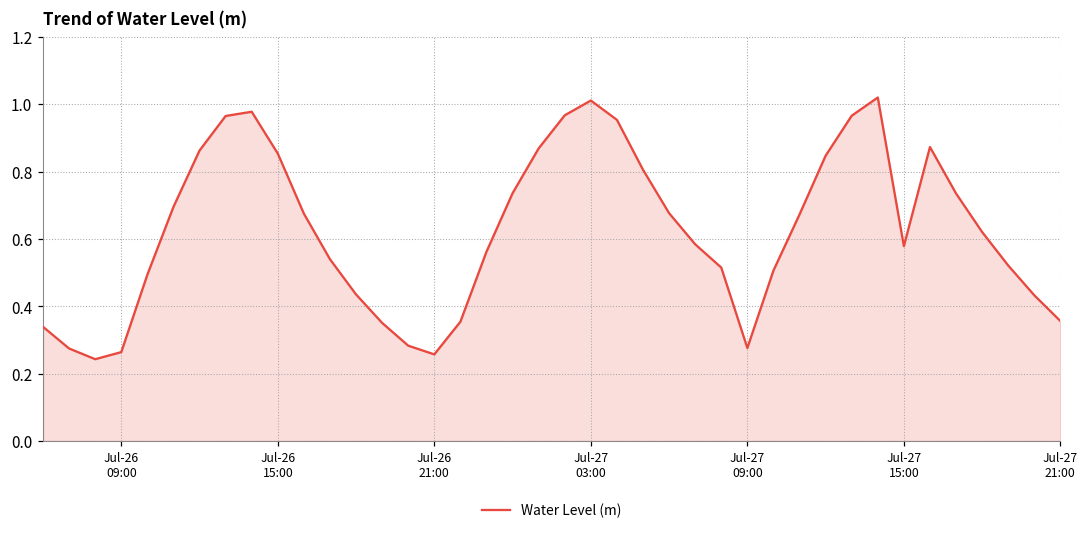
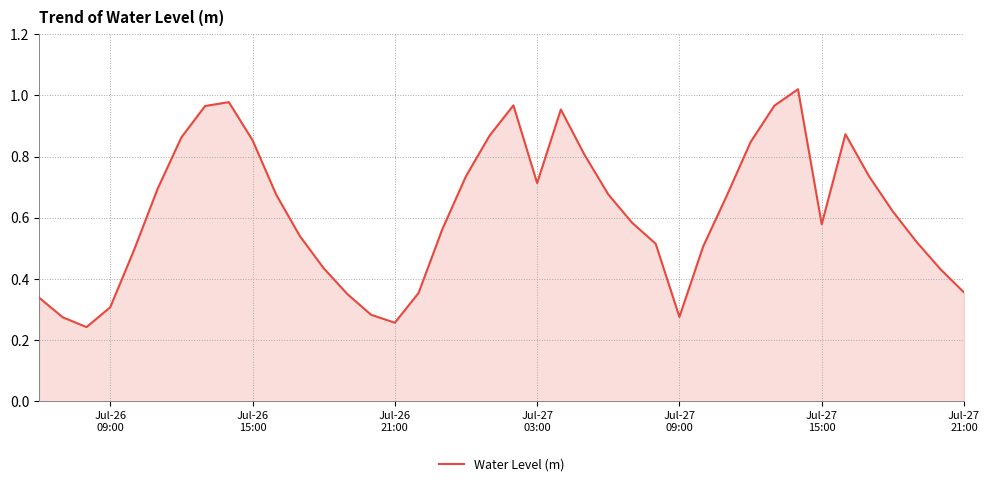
  {
-   "Jul-26 09:00": 0.26,
+   "Jul-26 09:00": 0.31,
    "Jul-26 15:00": 0.85,
    "Jul-26 21:00": 0.26,
-   "Jul-27 03:00": 1.01,
+   "Jul-27 03:00": 0.71,
    "Jul-27 09:00": 0.28,
    "Jul-27 15:00": 0.58,
    "Jul-27 21:00": 0.36
  }
